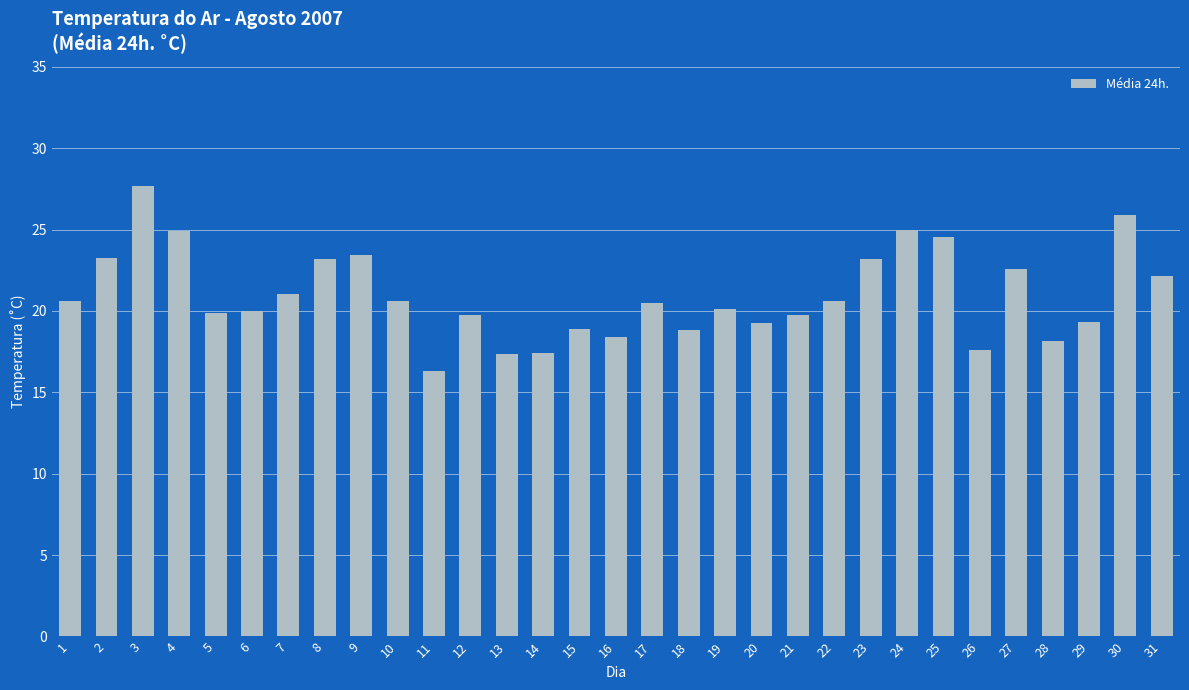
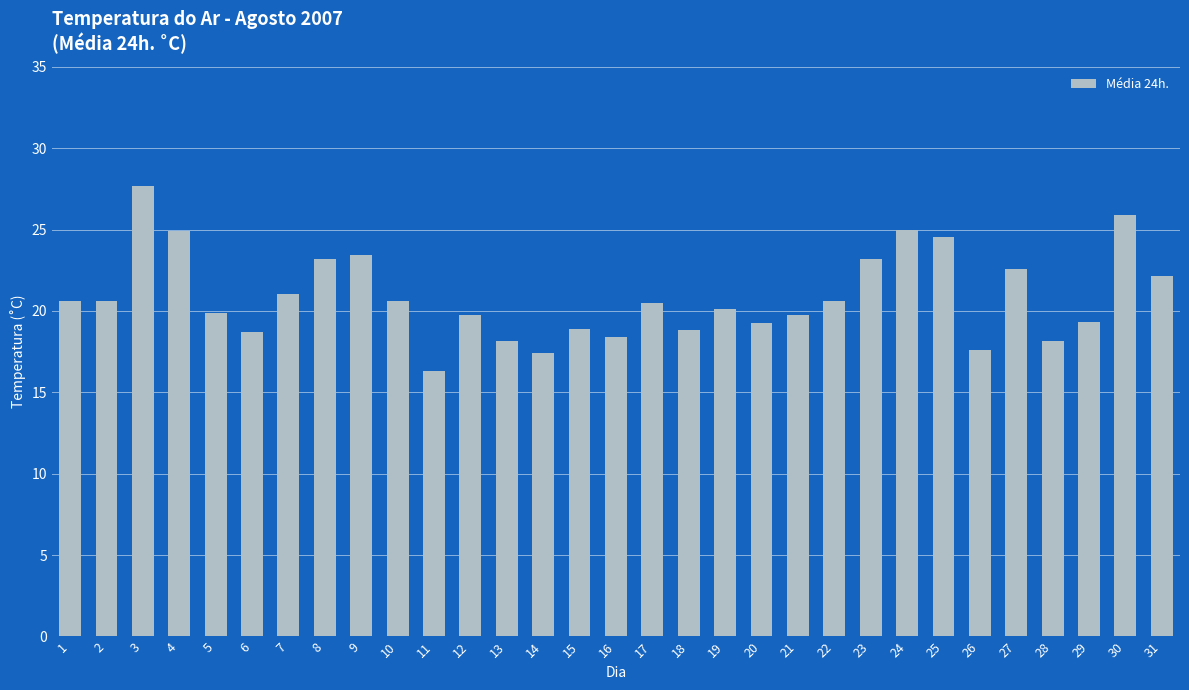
  {
    "1": 20.6,
-   "2": 23.3,
+   "2": 20.6,
    "3": 27.7,
    "4": 24.9,
    "5": 19.9,
-   "6": 20.0,
+   "6": 18.7,
    "7": 21.0,
    "8": 23.2,
    "9": 23.5,
    "10": 20.6,
    "11": 16.3,
    "12": 19.8,
-   "13": 17.4,
+   "13": 18.2,
    "14": 17.4,
    "15": 18.9,
    "16": 18.4,
    "17": 20.5,
    "18": 18.8,
    "19": 20.1,
    "20": 19.3,
    "21": 19.7,
    "22": 20.6,
    "23": 23.2,
    "24": 25.0,
    "25": 24.5,
    "26": 17.6,
    "27": 22.6,
    "28": 18.2,
    "29": 19.3,
    "30": 25.9,
    "31": 22.1
  }
